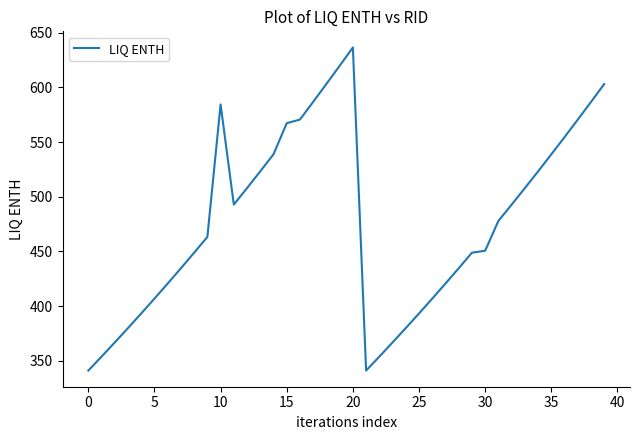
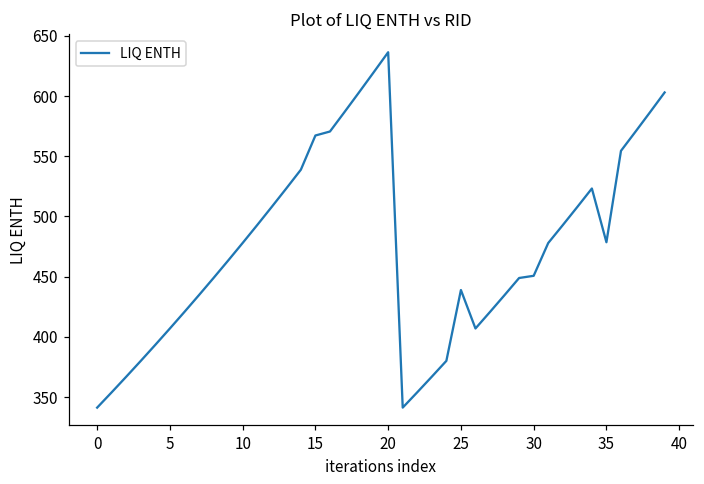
  {
    "0": 341,
    "5": 407,
-   "10": 584,
+   "10": 478,
    "15": 567,
    "20": 636,
-   "25": 393,
+   "25": 439,
    "30": 451,
-   "35": 539
+   "35": 479
  }
